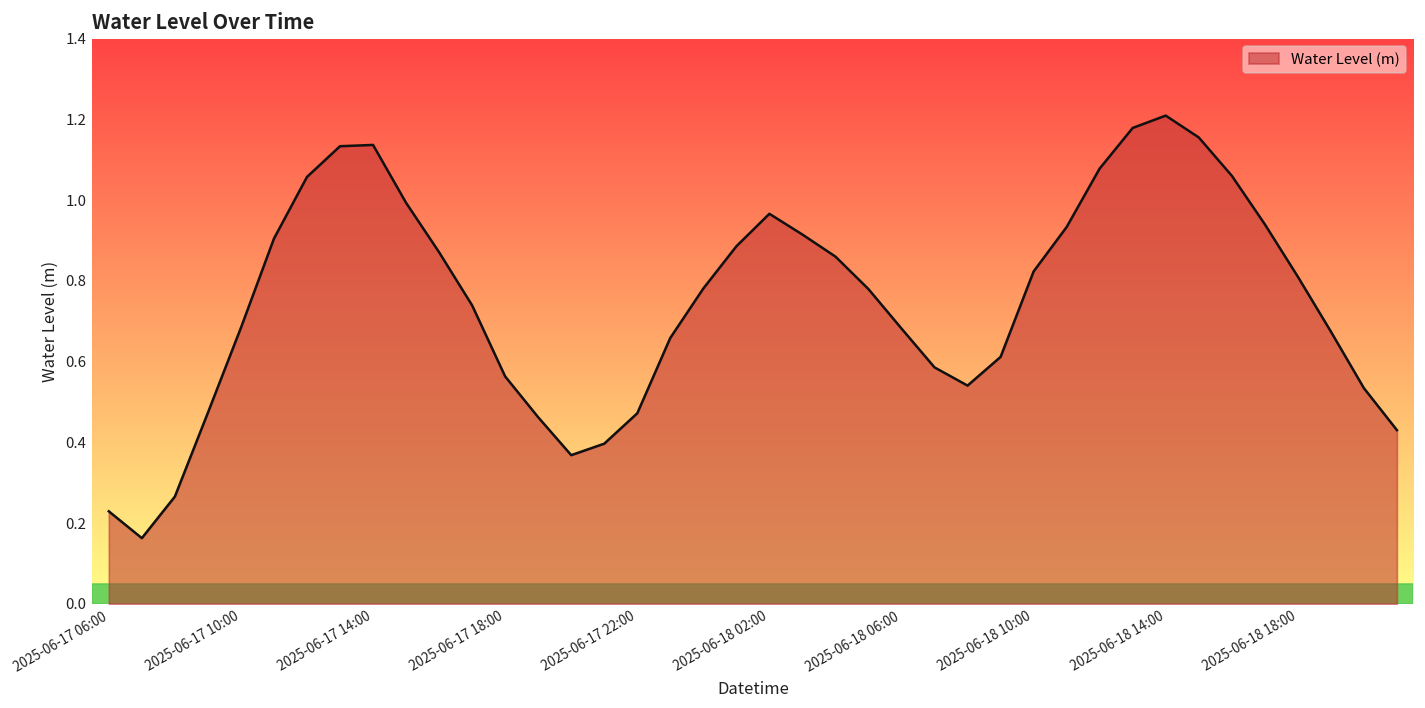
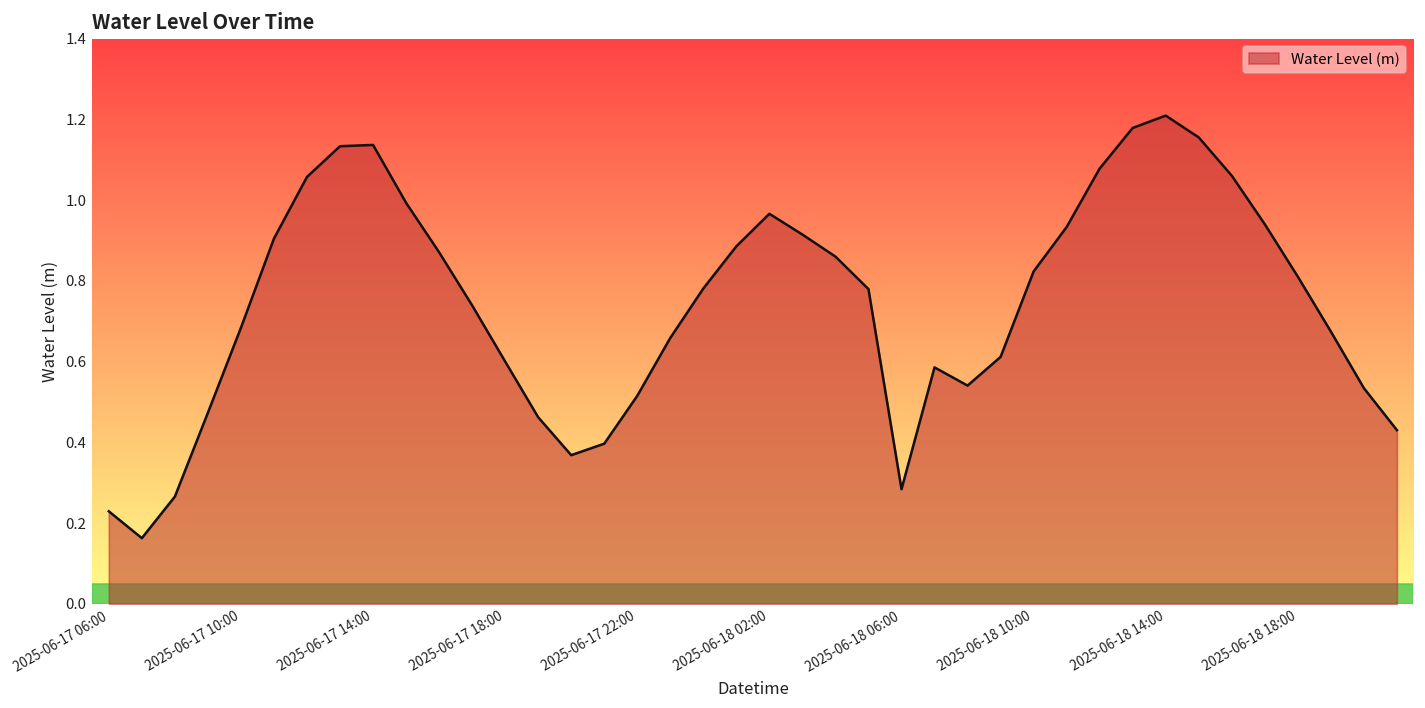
  {
    "2025-06-17 06:00": 0.23,
    "2025-06-17 10:00": 0.68,
    "2025-06-17 14:00": 1.14,
-   "2025-06-17 18:00": 0.56,
-   "2025-06-17 22:00": 0.47,
+   "2025-06-17 18:00": 0.60,
+   "2025-06-17 22:00": 0.52,
    "2025-06-18 02:00": 0.97,
-   "2025-06-18 06:00": 0.68,
+   "2025-06-18 06:00": 0.28,
    "2025-06-18 10:00": 0.82,
    "2025-06-18 14:00": 1.21,
    "2025-06-18 18:00": 0.81
  }
